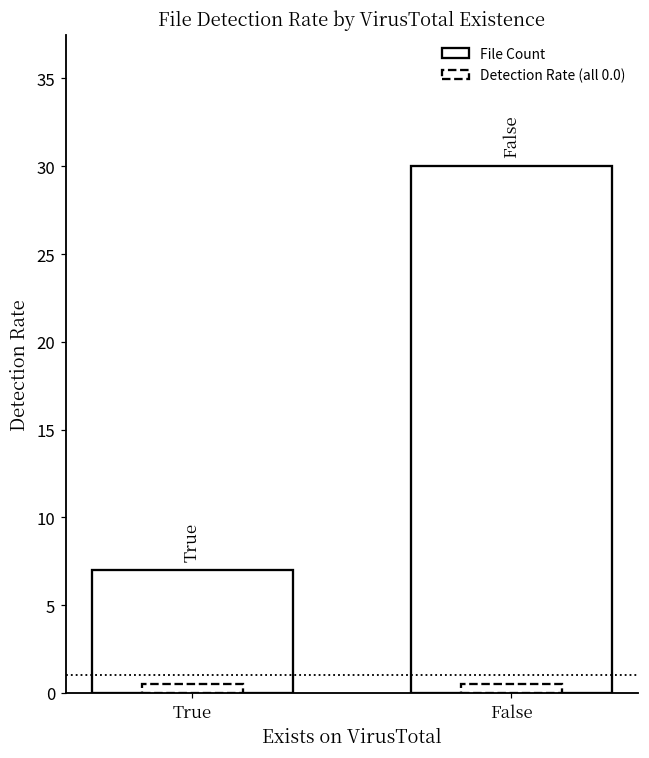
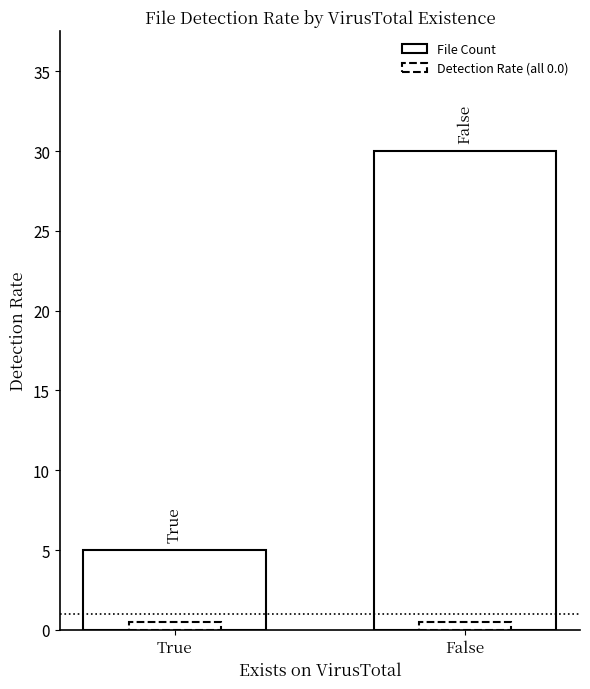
  {
-   "True": 7,
+   "True": 5,
    "False": 30
  }
